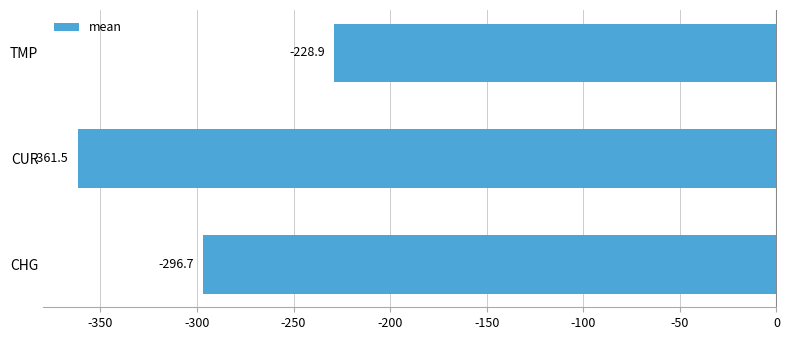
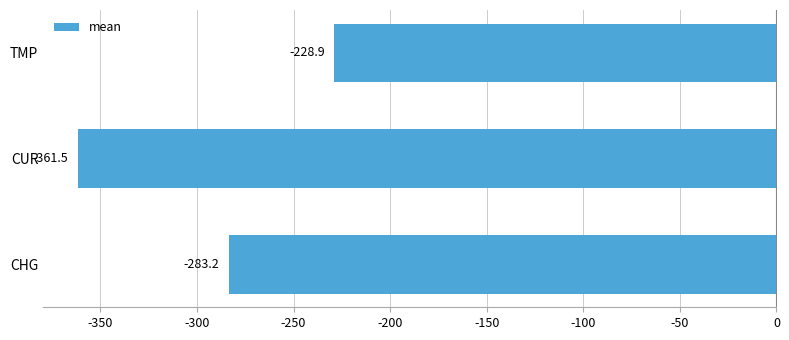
  {
    "TMP": -228.9,
    "CUR": -361.5,
-   "CHG": -296.7
+   "CHG": -283.2
  }
